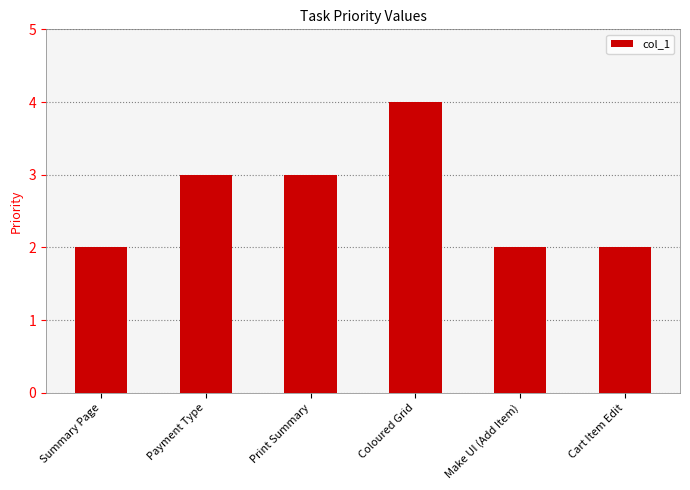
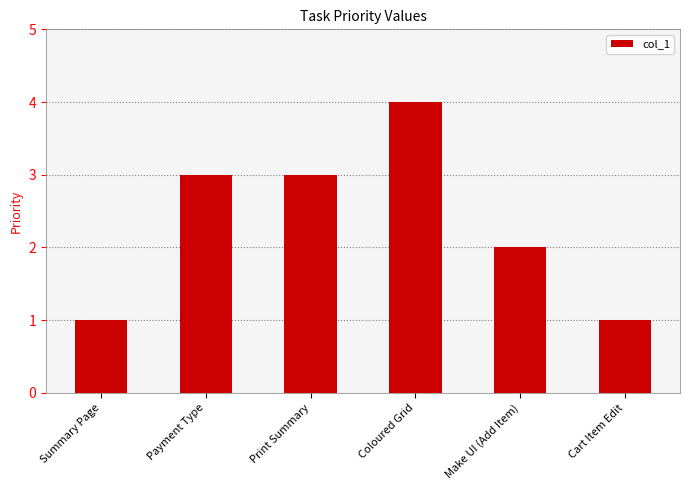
  {
-   "Summary Page": 2,
+   "Summary Page": 1,
    "Payment Type": 3,
    "Print Summary": 3,
    "Coloured Grid": 4,
    "Make UI (Add Item)": 2,
-   "Cart Item Edit": 2
+   "Cart Item Edit": 1
  }
